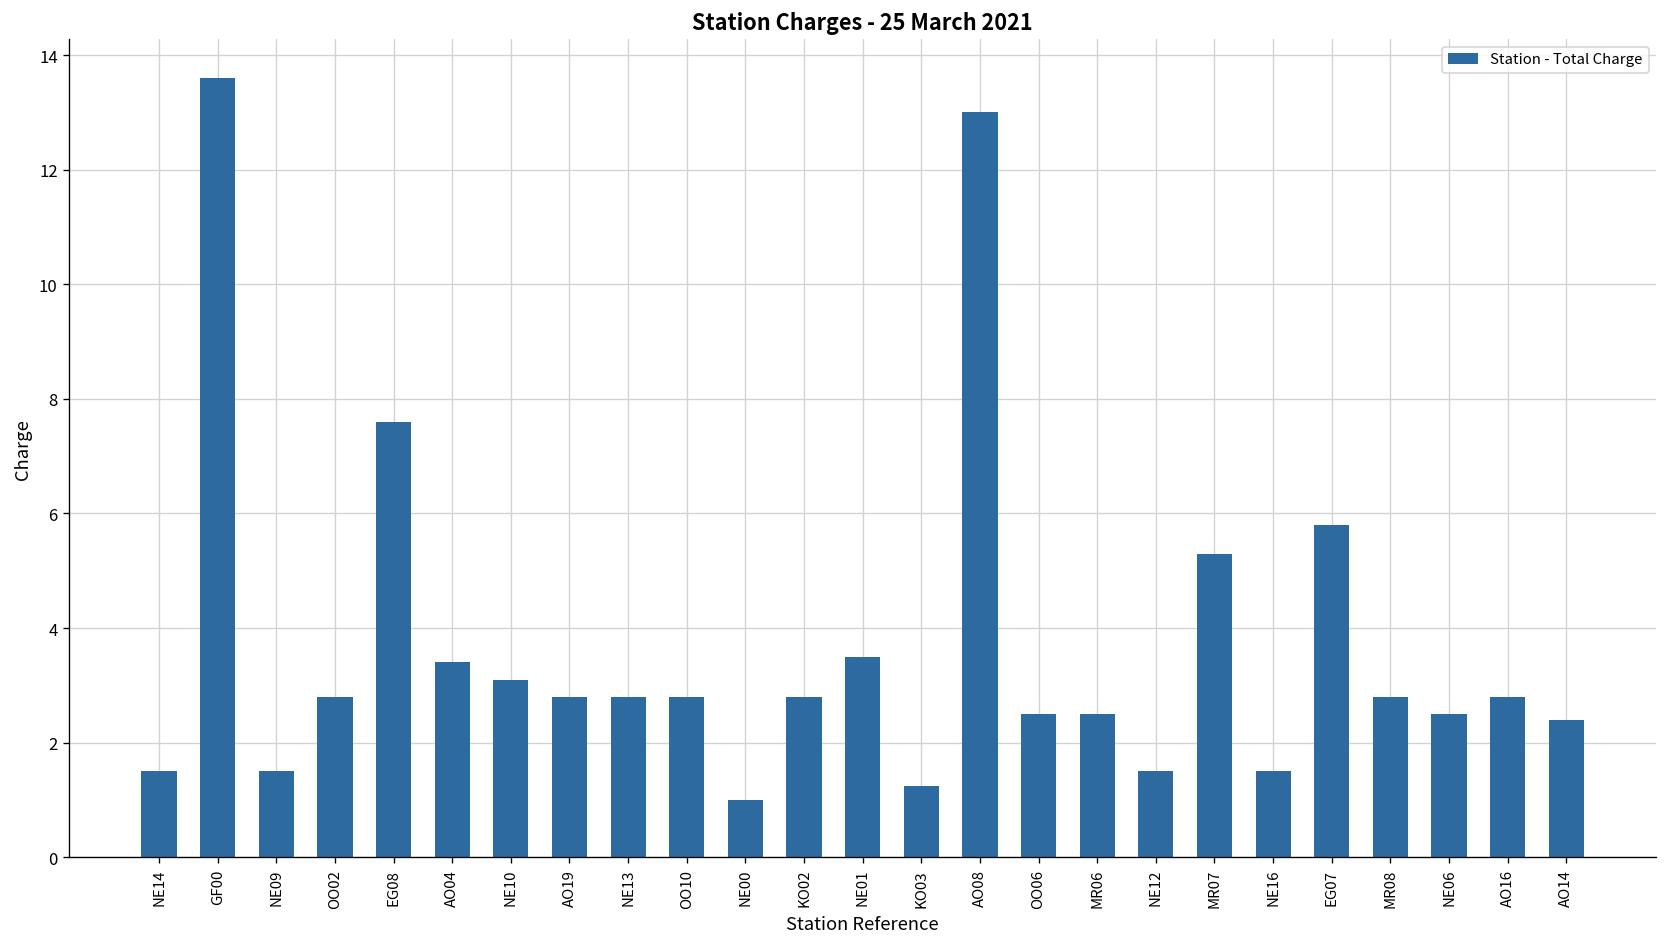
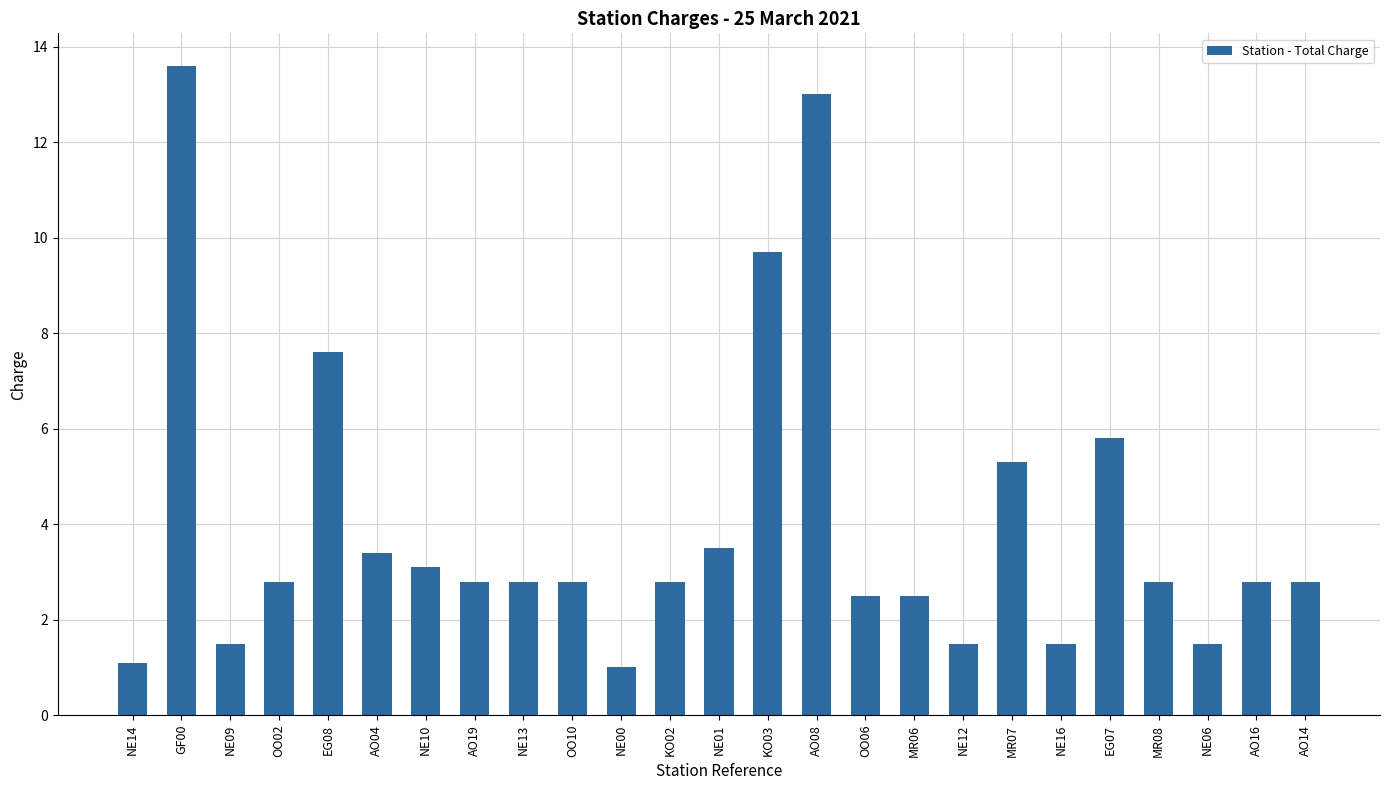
  {
-   "NE14": 1.5,
+   "NE14": 1.1,
    "GF00": 13.6,
    "NE09": 1.5,
    "OO02": 2.8,
    "EG08": 7.6,
    "AO04": 3.4,
    "NE10": 3.1,
    "AO19": 2.8,
    "NE13": 2.8,
    "OO10": 2.8,
    "NE00": 1.0,
    "KO02": 2.8,
    "NE01": 3.5,
-   "KO03": 1.3,
+   "KO03": 9.7,
    "AO08": 13.0,
    "OO06": 2.5,
    "MR06": 2.5,
    "NE12": 1.5,
    "MR07": 5.3,
    "NE16": 1.5,
    "EG07": 5.8,
    "MR08": 2.8,
-   "NE06": 2.5,
+   "NE06": 1.5,
    "AO16": 2.8,
-   "AO14": 2.4
+   "AO14": 2.8
  }
